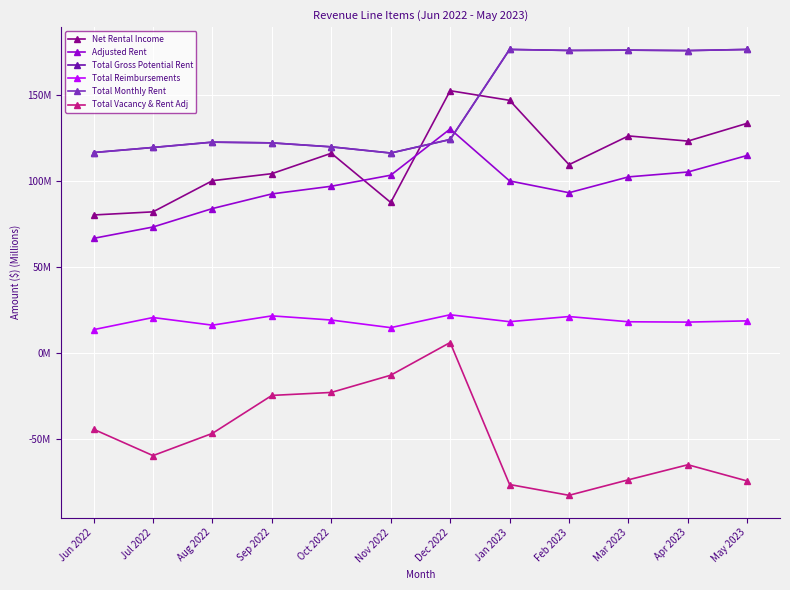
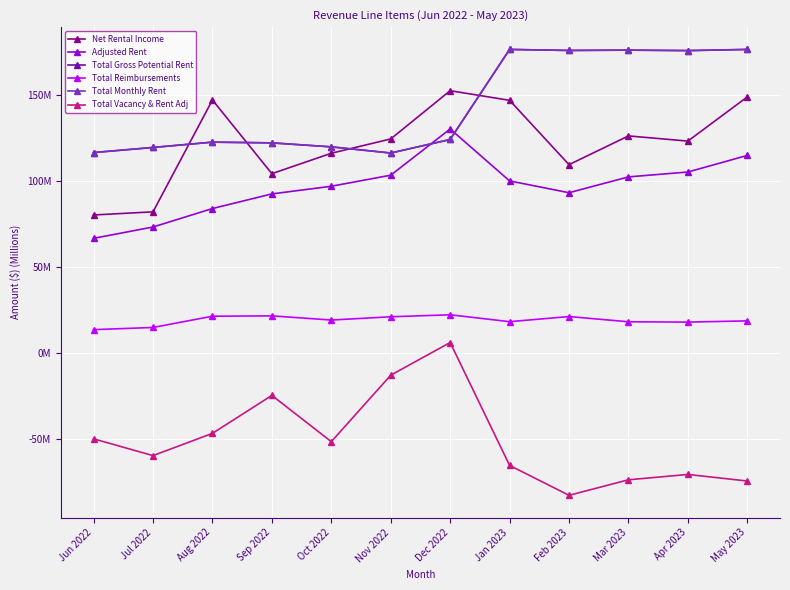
  {
    "Net Rental Income": {
      "Jun 2022": 80000000,
      "Jul 2022": 82000000,
-     "Aug 2022": 100000000,
+     "Aug 2022": 147000000,
      "Sep 2022": 104000000,
      "Oct 2022": 116000000,
-     "Nov 2022": 87000000,
+     "Nov 2022": 124000000,
      "Dec 2022": 152000000,
      "Jan 2023": 147000000,
      "Feb 2023": 109000000,
      "Mar 2023": 126000000,
      "Apr 2023": 123000000,
-     "May 2023": 133000000
+     "May 2023": 149000000
    },
    "Total Reimbursements": {
      "Jun 2022": 14000000,
-     "Jul 2022": 21000000,
-     "Aug 2022": 16000000,
+     "Jul 2022": 15000000,
+     "Aug 2022": 21000000,
      "Sep 2022": 22000000,
      "Oct 2022": 19000000,
-     "Nov 2022": 15000000,
+     "Nov 2022": 21000000,
      "Dec 2022": 22000000,
      "Jan 2023": 18000000,
      "Feb 2023": 21000000,
      "Mar 2023": 18000000,
      "Apr 2023": 18000000,
      "May 2023": 19000000
    },
    "Total Vacancy & Rent Adj": {
-     "Jun 2022": -44000000,
+     "Jun 2022": -50000000,
      "Jul 2022": -60000000,
      "Aug 2022": -47000000,
      "Sep 2022": -25000000,
-     "Oct 2022": -23000000,
+     "Oct 2022": -51000000,
      "Nov 2022": -13000000,
      "Dec 2022": 6000000,
-     "Jan 2023": -76000000,
+     "Jan 2023": -65000000,
      "Feb 2023": -83000000,
      "Mar 2023": -74000000,
-     "Apr 2023": -65000000,
+     "Apr 2023": -71000000,
      "May 2023": -74000000
    }
  }
